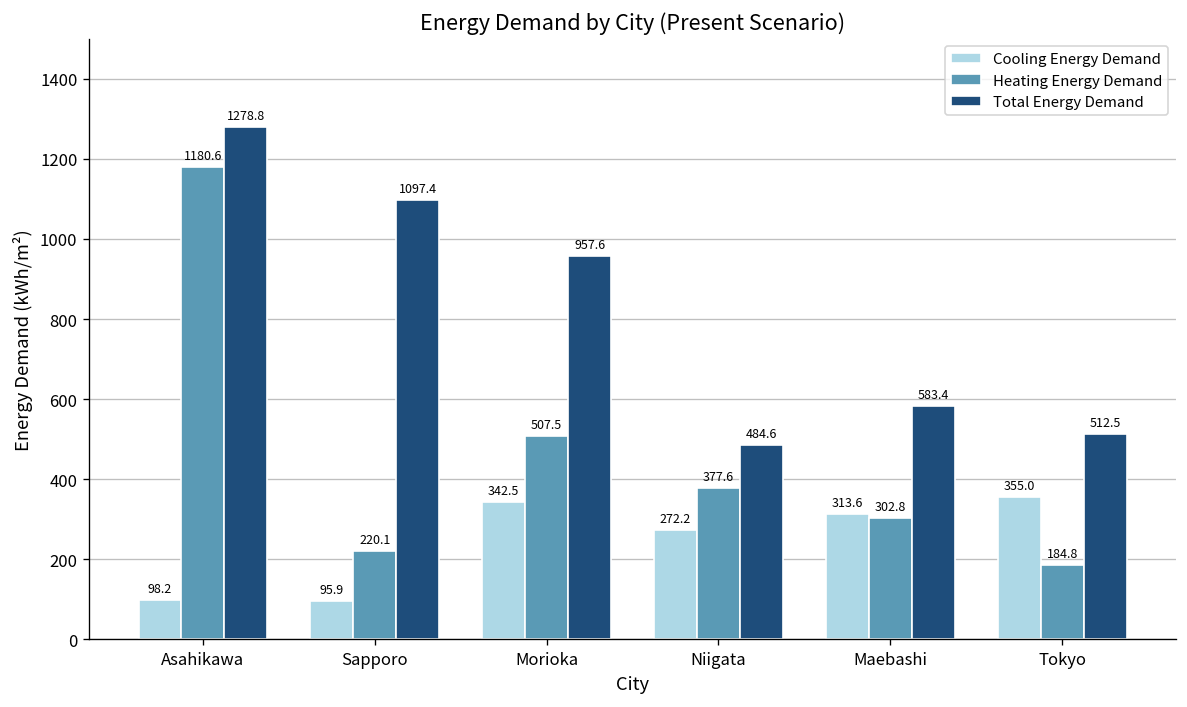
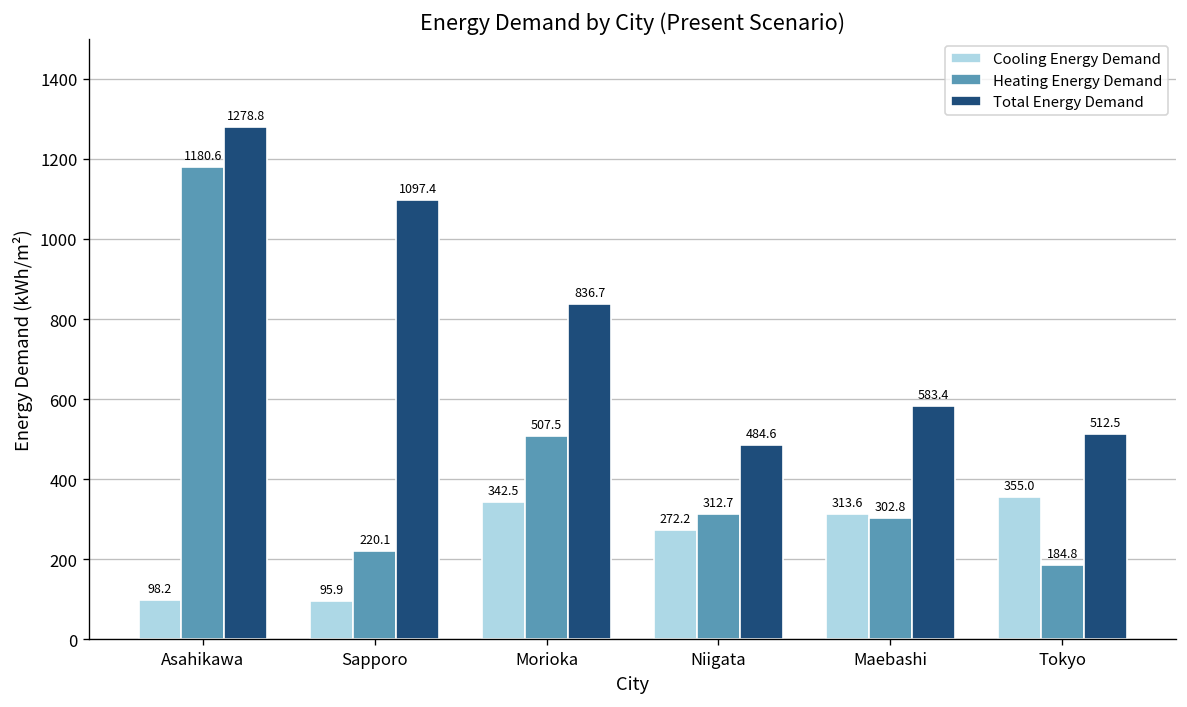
  {
    "Cooling Energy Demand": {
      "Asahikawa": 98.2,
      "Sapporo": 95.9,
      "Morioka": 342.5,
      "Niigata": 272.2,
      "Maebashi": 313.6,
      "Tokyo": 355.0
    },
    "Heating Energy Demand": {
      "Asahikawa": 1180.6,
      "Sapporo": 220.1,
      "Morioka": 507.5,
-     "Niigata": 377.6,
+     "Niigata": 312.7,
      "Maebashi": 302.8,
      "Tokyo": 184.8
    },
    "Total Energy Demand": {
      "Asahikawa": 1278.8,
      "Sapporo": 1097.4,
-     "Morioka": 957.6,
+     "Morioka": 836.7,
      "Niigata": 484.6,
      "Maebashi": 583.4,
      "Tokyo": 512.5
    }
  }
